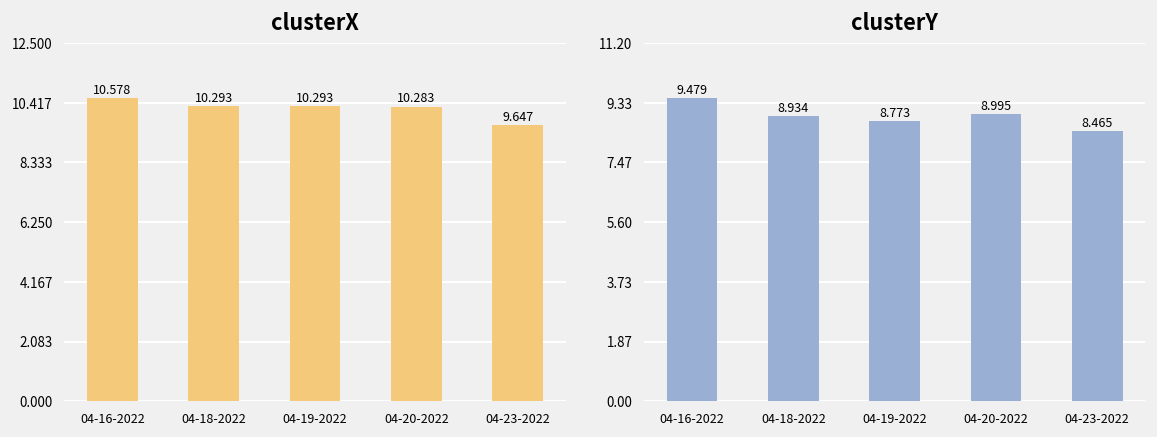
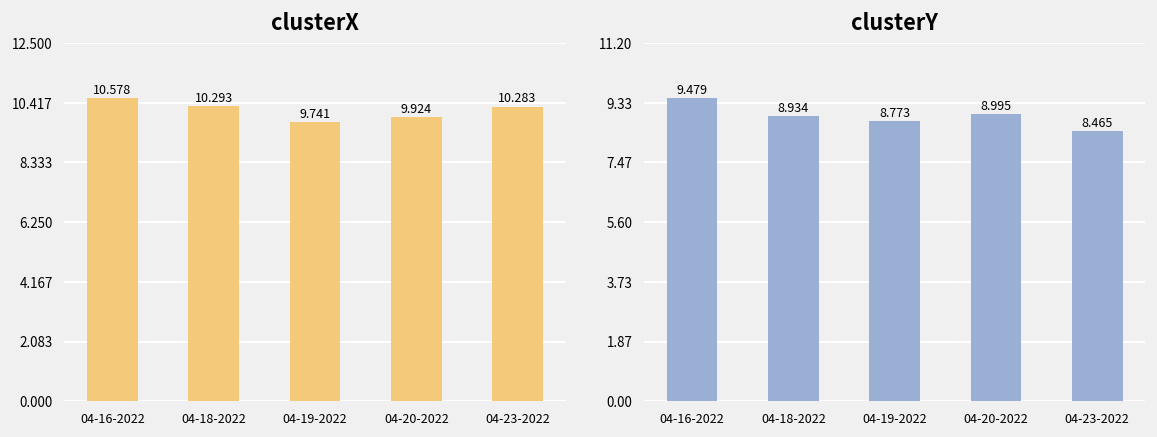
  {
    "clusterX": {
      "04-16-2022": 10.578,
      "04-18-2022": 10.293,
-     "04-19-2022": 10.293,
-     "04-20-2022": 10.283,
-     "04-23-2022": 9.647
+     "04-19-2022": 9.741,
+     "04-20-2022": 9.924,
+     "04-23-2022": 10.283
    },
    "clusterY": {
      "04-16-2022": 9.479,
      "04-18-2022": 8.934,
      "04-19-2022": 8.773,
      "04-20-2022": 8.995,
      "04-23-2022": 8.465
    }
  }
